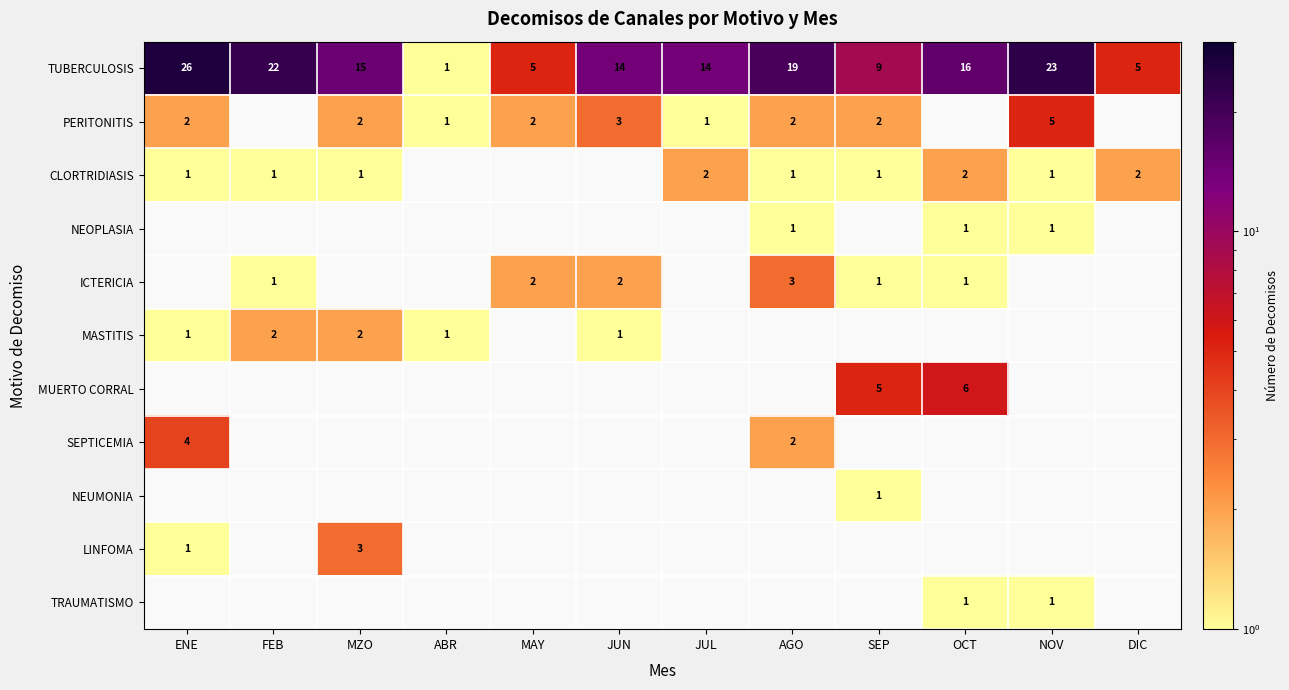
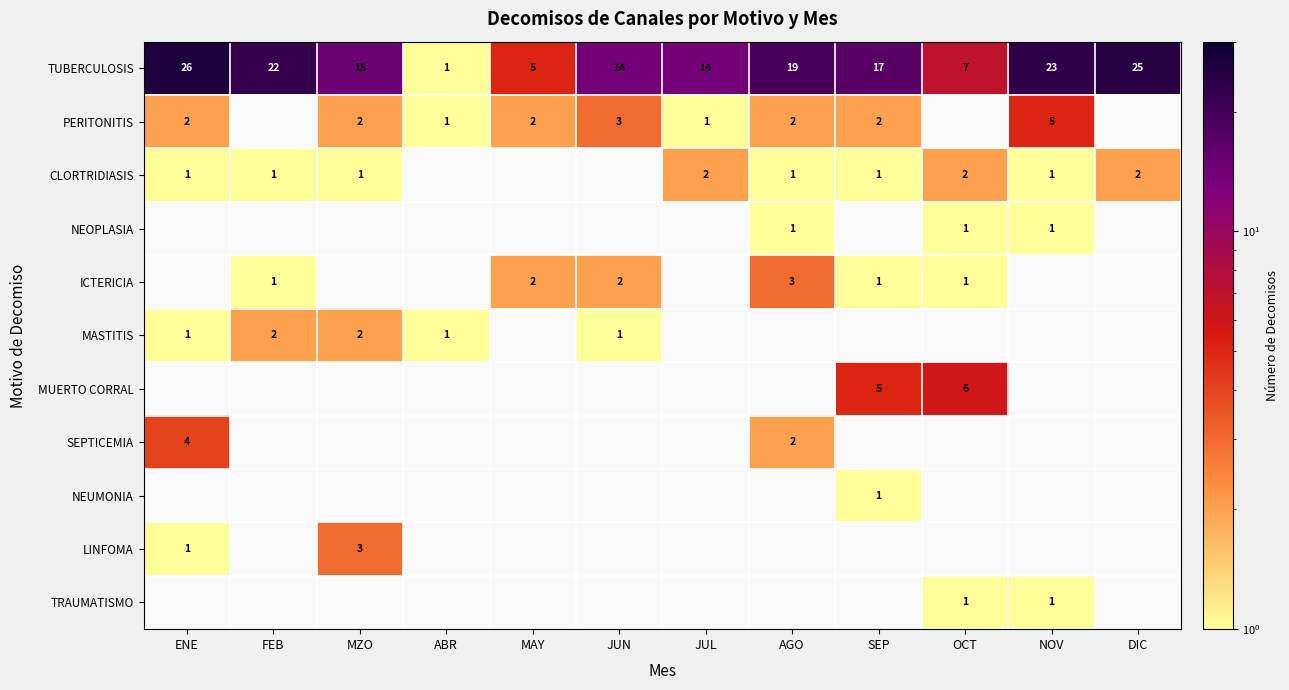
  {
    "TUBERCULOSIS": {
      "ENE": 26,
      "FEB": 22,
      "MZO": 15,
      "ABR": 1,
      "MAY": 5,
      "JUN": 14,
      "JUL": 14,
      "AGO": 19,
-     "SEP": 9,
-     "OCT": 16,
+     "SEP": 17,
+     "OCT": 7,
      "NOV": 23,
-     "DIC": 5
+     "DIC": 25
    },
    "PERITONITIS": {
      "ENE": 2,
      "MZO": 2,
      "ABR": 1,
      "MAY": 2,
      "JUN": 3,
      "JUL": 1,
      "AGO": 2,
      "SEP": 2,
      "NOV": 5
    },
    "CLORTRIDIASIS": {
      "ENE": 1,
      "FEB": 1,
      "MZO": 1,
      "JUL": 2,
      "AGO": 1,
      "SEP": 1,
      "OCT": 2,
      "NOV": 1,
      "DIC": 2
    },
    "NEOPLASIA": {
      "AGO": 1,
      "OCT": 1,
      "NOV": 1
    },
    "ICTERICIA": {
      "FEB": 1,
      "MAY": 2,
      "JUN": 2,
      "AGO": 3,
      "SEP": 1,
      "OCT": 1
    },
    "MASTITIS": {
      "ENE": 1,
      "FEB": 2,
      "MZO": 2,
      "ABR": 1,
      "JUN": 1
    },
    "MUERTO CORRAL": {
      "SEP": 5,
      "OCT": 6
    },
    "SEPTICEMIA": {
      "ENE": 4,
      "AGO": 2
    },
    "NEUMONIA": {
      "SEP": 1
    },
    "LINFOMA": {
      "ENE": 1,
      "MZO": 3
    },
    "TRAUMATISMO": {
      "OCT": 1,
      "NOV": 1
    }
  }
